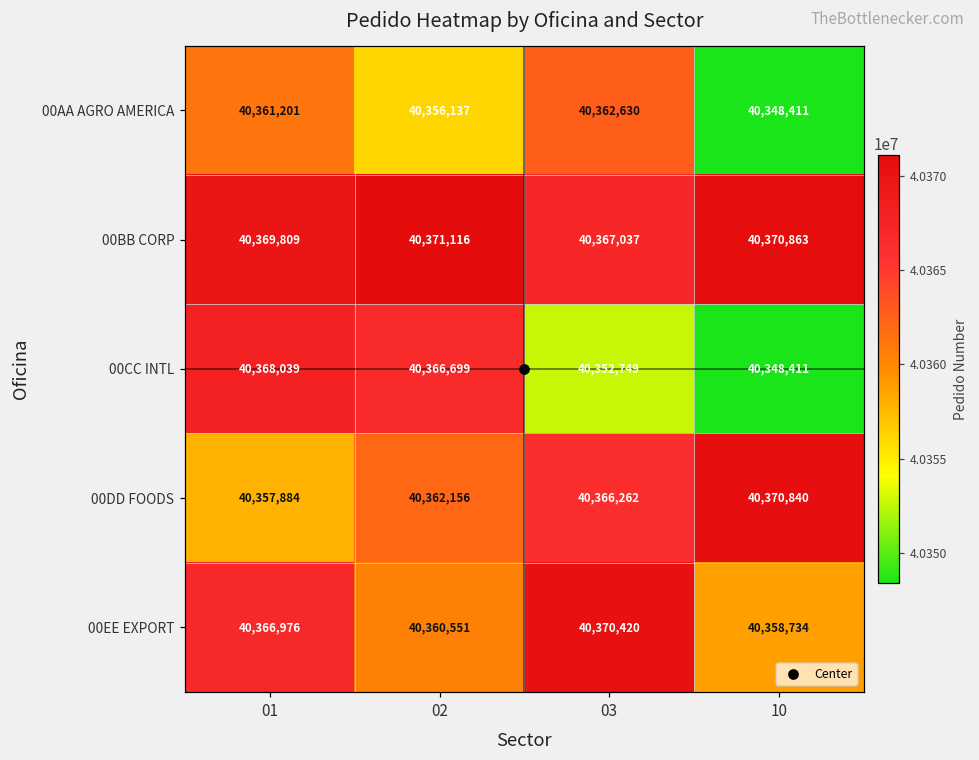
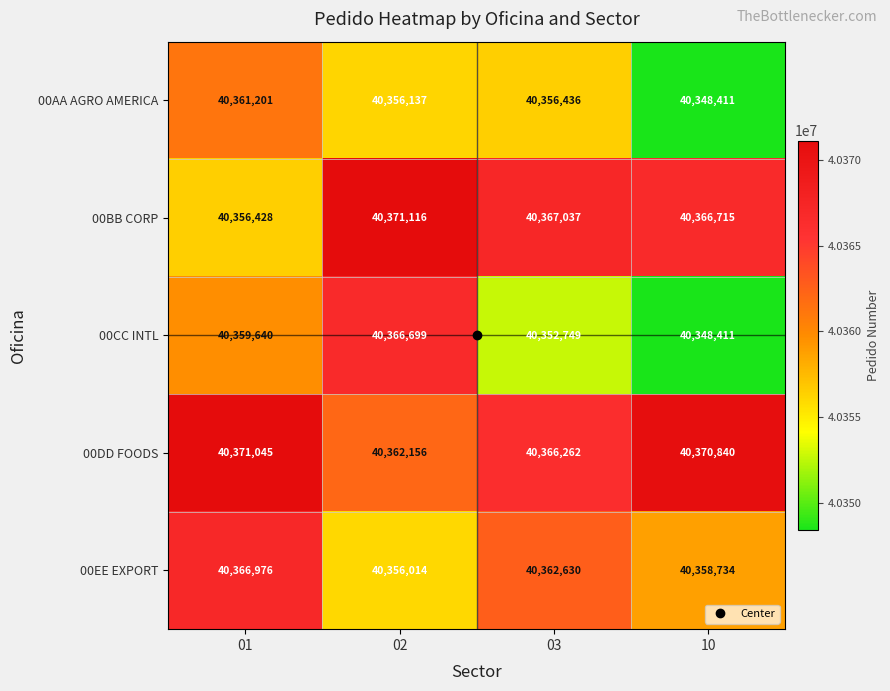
  {
    "00AA AGRO AMERICA": {
      "01": "40,361,201",
      "02": "40,356,137",
-     "03": "40,362,630",
+     "03": "40,356,436",
      "10": "40,348,411"
    },
    "00BB CORP": {
-     "01": "40,369,809",
+     "01": "40,356,428",
      "02": "40,371,116",
      "03": "40,367,037",
-     "10": "40,370,863"
+     "10": "40,366,715"
    },
    "00CC INTL": {
-     "01": "40,368,039",
+     "01": "40,359,640",
      "02": "40,366,699",
      "03": "40,352,749",
      "10": "40,348,411"
    },
    "00DD FOODS": {
-     "01": "40,357,884",
+     "01": "40,371,045",
      "02": "40,362,156",
      "03": "40,366,262",
      "10": "40,370,840"
    },
    "00EE EXPORT": {
      "01": "40,366,976",
-     "02": "40,360,551",
-     "03": "40,370,420",
+     "02": "40,356,014",
+     "03": "40,362,630",
      "10": "40,358,734"
    }
  }
